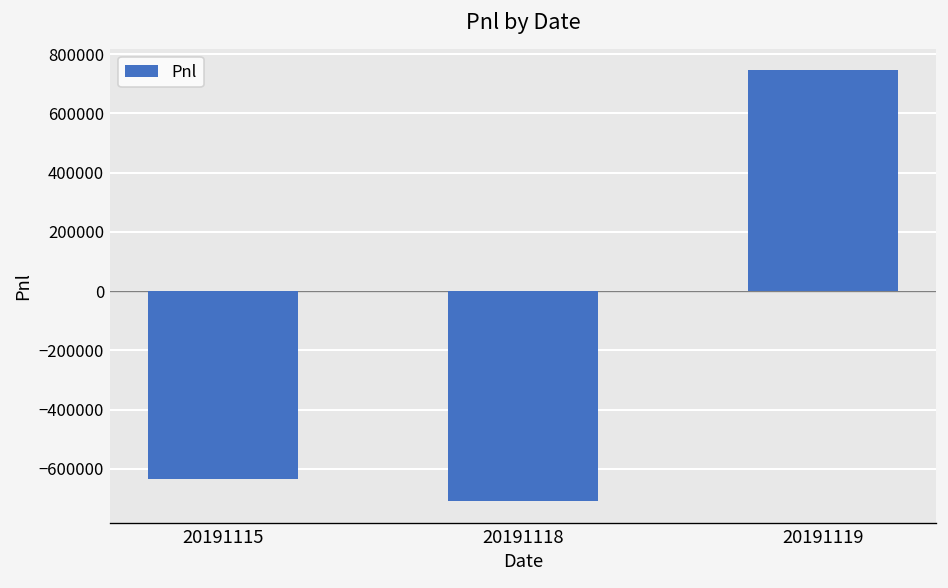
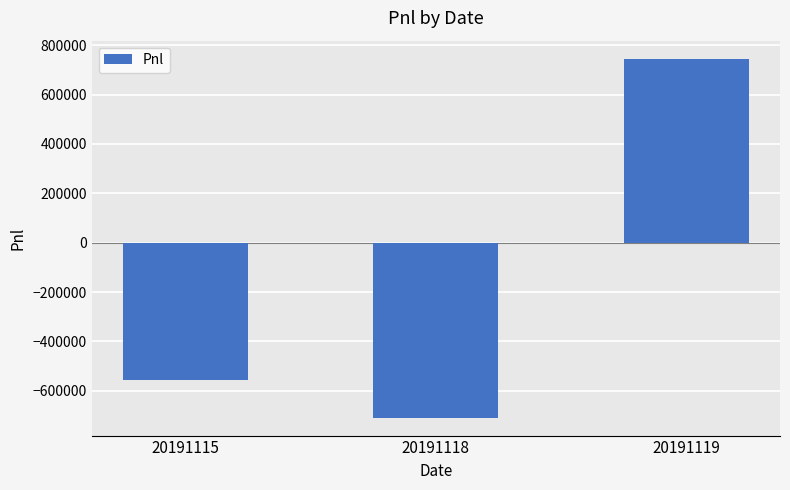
  {
-   "20191115": -630000,
+   "20191115": -560000,
    "20191118": -710000,
    "20191119": 750000
  }
